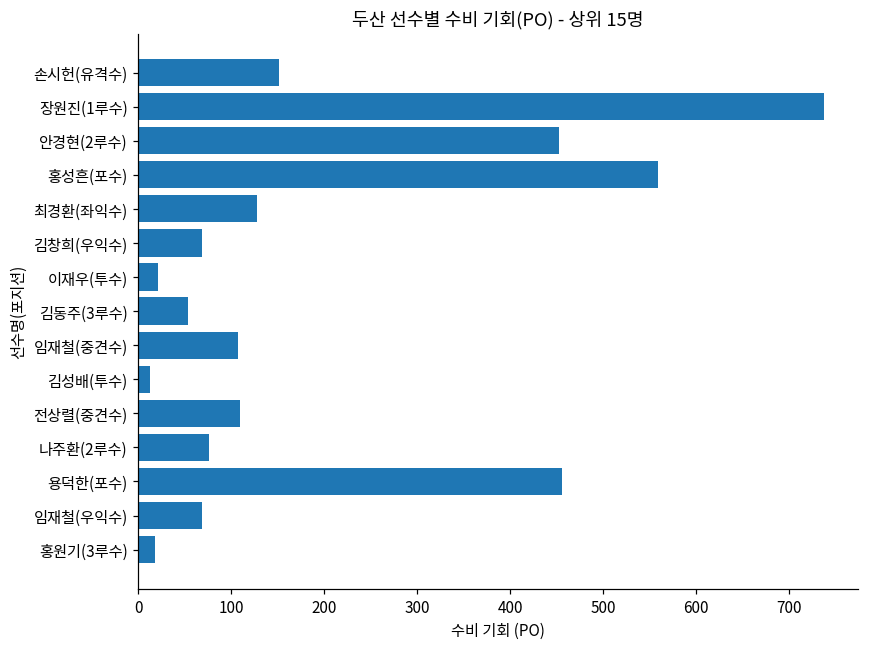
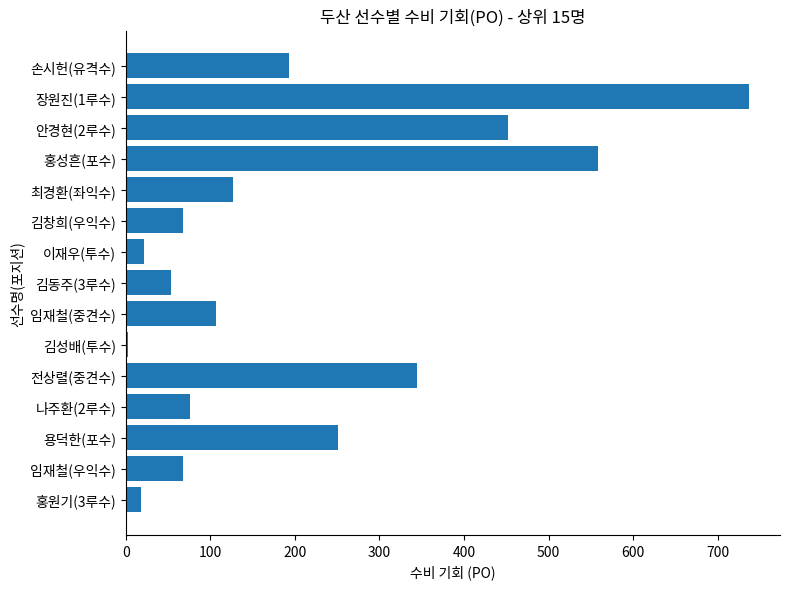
  {
-   "손시헌(유격수)": 150,
+   "손시헌(유격수)": 190,
    "장원진(1루수)": 740,
    "안경현(2루수)": 450,
    "홍성흔(포수)": 560,
    "최경환(좌익수)": 130,
    "김창희(우익수)": 70,
    "이재우(투수)": 20,
    "김동주(3루수)": 50,
    "임재철(중견수)": 110,
-   "김성배(투수)": 10,
-   "전상렬(중견수)": 110,
+   "김성배(투수)": 0,
+   "전상렬(중견수)": 350,
    "나주환(2루수)": 80,
-   "용덕한(포수)": 460,
+   "용덕한(포수)": 250,
    "임재철(우익수)": 70,
    "홍원기(3루수)": 20
  }
